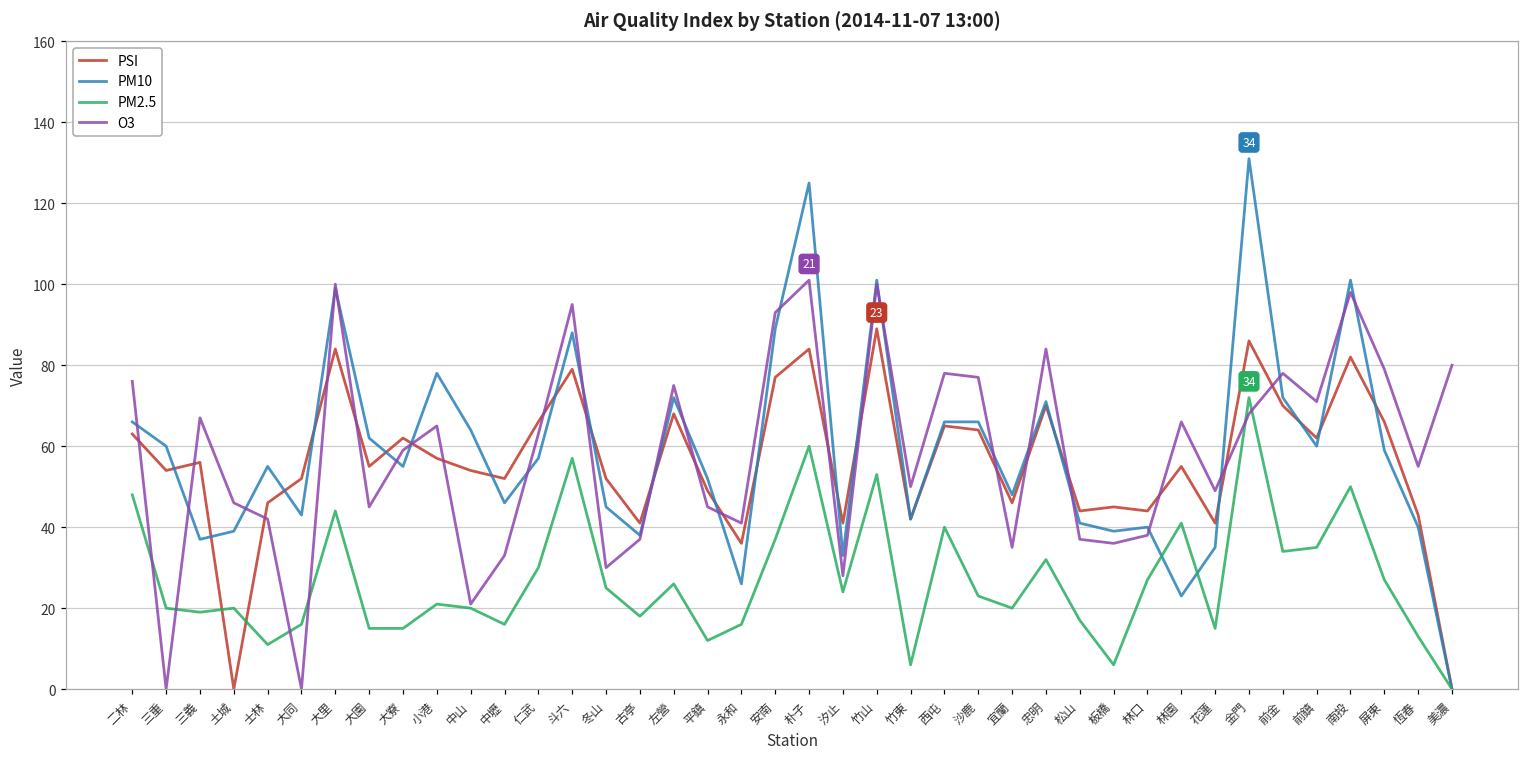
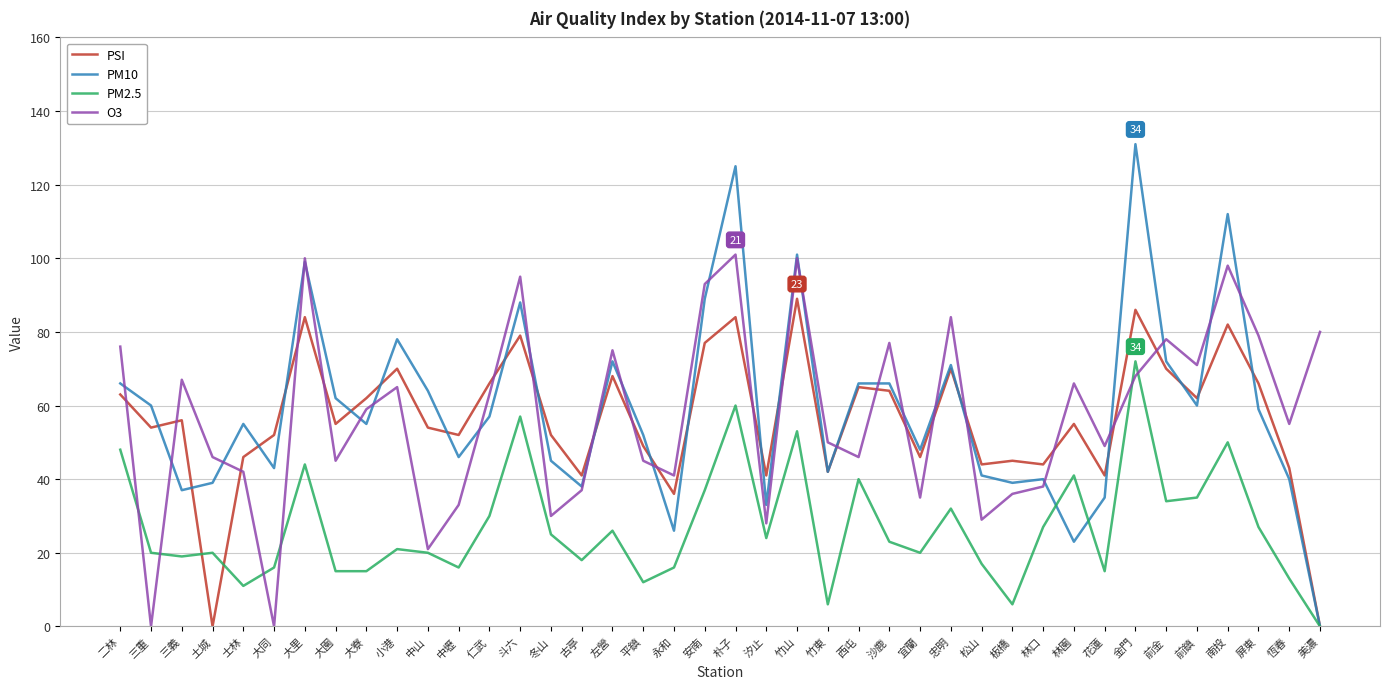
  {
    "PSI": {
      "二林": 63,
      "三重": 54,
      "三義": 56,
      "土城": 0,
      "士林": 46,
      "大同": 52,
      "大里": 84,
      "大園": 55,
      "大寮": 62,
-     "小港": 57,
+     "小港": 70,
      "中山": 54,
      "中壢": 52,
      "仁武": 66,
      "斗六": 79,
      "冬山": 52,
      "古亭": 41,
      "左營": 68,
      "平鎮": 49,
      "永和": 36,
      "安南": 77,
      "朴子": 84,
      "汐止": 41,
      "西屯": 65,
      "沙鹿": 64,
      "宜蘭": 46,
      "忠明": 70,
      "松山": 44,
      "板橋": 45,
      "林口": 44,
      "林園": 55,
      "花蓮": 41,
      "金門": 86,
      "前金": 70,
      "前鎮": 62,
      "南投": 82,
      "屏東": 66,
      "恆春": 43
    },
    "PM10": {
      "二林": 66,
      "三重": 60,
      "三義": 37,
      "土城": 39,
      "士林": 55,
      "大同": 43,
      "大里": 99,
      "大園": 62,
      "大寮": 55,
      "小港": 78,
      "中山": 64,
      "中壢": 46,
      "仁武": 57,
      "斗六": 88,
      "冬山": 45,
      "古亭": 38,
      "左營": 72,
      "平鎮": 52,
      "永和": 26,
      "安南": 89,
      "朴子": 125,
      "汐止": 33,
      "竹山": 101,
      "西屯": 66,
      "沙鹿": 66,
      "宜蘭": 48,
      "忠明": 71,
      "松山": 41,
      "板橋": 39,
      "林口": 40,
      "林園": 23,
      "花蓮": 35,
      "前金": 72,
      "前鎮": 60,
-     "南投": 101,
+     "南投": 112,
      "屏東": 59,
      "恆春": 40
    },
    "PM2.5": {
      "二林": 48,
      "三重": 20,
      "三義": 19,
      "土城": 20,
      "士林": 11,
      "大同": 16,
      "大里": 44,
      "大園": 15,
      "大寮": 15,
      "小港": 21,
      "中山": 20,
      "中壢": 16,
      "仁武": 30,
      "斗六": 57,
      "冬山": 25,
      "古亭": 18,
      "左營": 26,
      "平鎮": 12,
      "永和": 16,
      "安南": 37,
      "朴子": 60,
      "汐止": 24,
      "竹山": 53,
      "竹東": 6,
      "西屯": 40,
      "沙鹿": 23,
      "宜蘭": 20,
      "忠明": 32,
      "松山": 17,
      "板橋": 6,
      "林口": 27,
      "林園": 41,
      "花蓮": 15,
      "前金": 34,
      "前鎮": 35,
      "南投": 50,
      "屏東": 27,
      "恆春": 13
    },
    "O3": {
      "二林": 76,
      "三重": 0,
      "三義": 67,
      "土城": 46,
      "士林": 42,
      "大同": 0,
      "大里": 100,
      "大園": 45,
      "大寮": 59,
      "小港": 65,
      "中山": 21,
      "中壢": 33,
      "仁武": 63,
      "斗六": 95,
      "冬山": 30,
      "古亭": 37,
      "左營": 75,
      "平鎮": 45,
      "永和": 41,
      "安南": 93,
      "汐止": 28,
      "竹山": 100,
      "竹東": 50,
-     "西屯": 78,
+     "西屯": 46,
      "沙鹿": 77,
      "宜蘭": 35,
      "忠明": 84,
-     "松山": 37,
+     "松山": 29,
      "板橋": 36,
      "林口": 38,
      "林園": 66,
      "花蓮": 49,
      "金門": 68,
      "前金": 78,
      "前鎮": 71,
      "南投": 98,
      "屏東": 79,
      "恆春": 55,
      "美濃": 80
    }
  }
